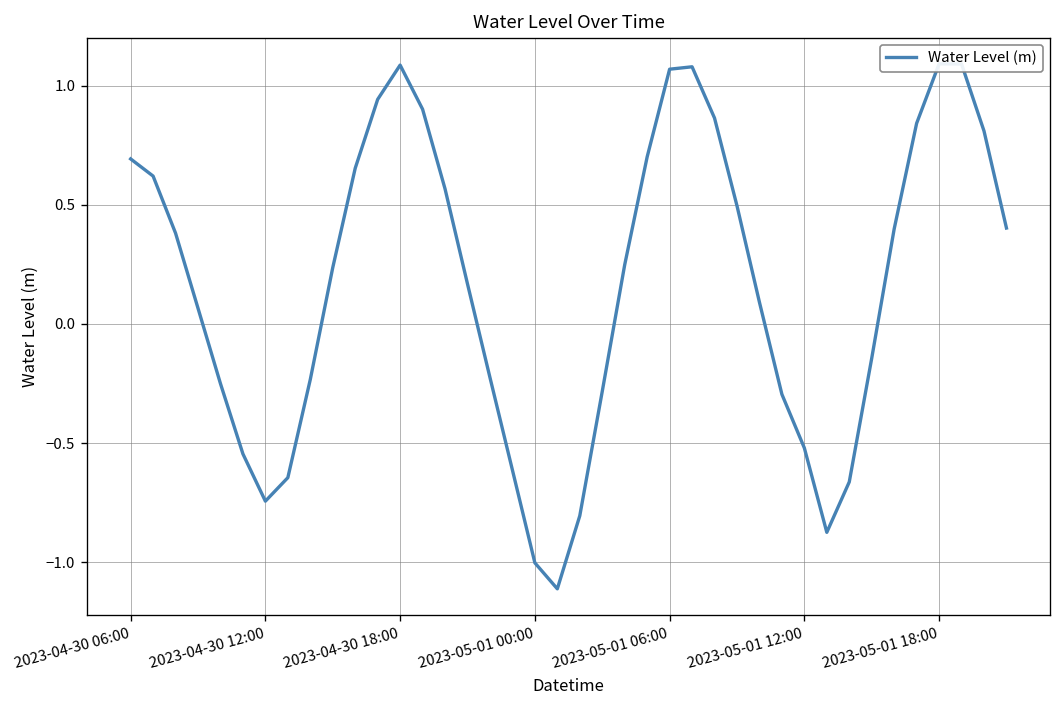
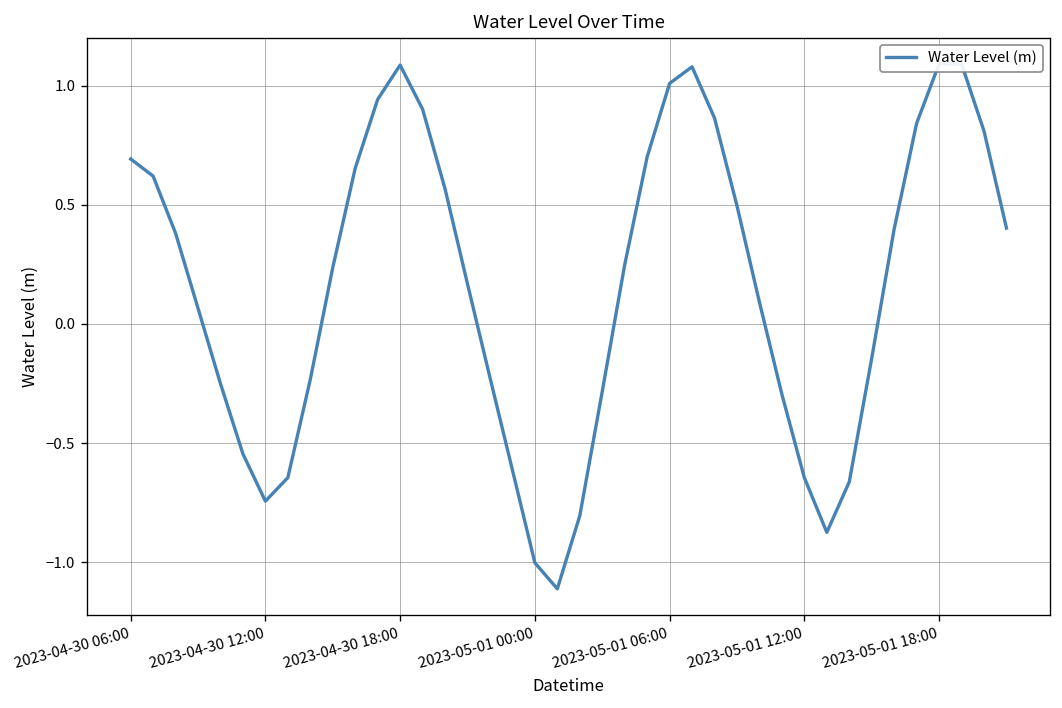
  {
    "2023-04-30 06:00": 0.69,
    "2023-04-30 12:00": -0.74,
    "2023-04-30 18:00": 1.09,
    "2023-05-01 00:00": -1.00,
-   "2023-05-01 06:00": 1.07,
-   "2023-05-01 12:00": -0.52
+   "2023-05-01 06:00": 1.01,
+   "2023-05-01 12:00": -0.64
  }
